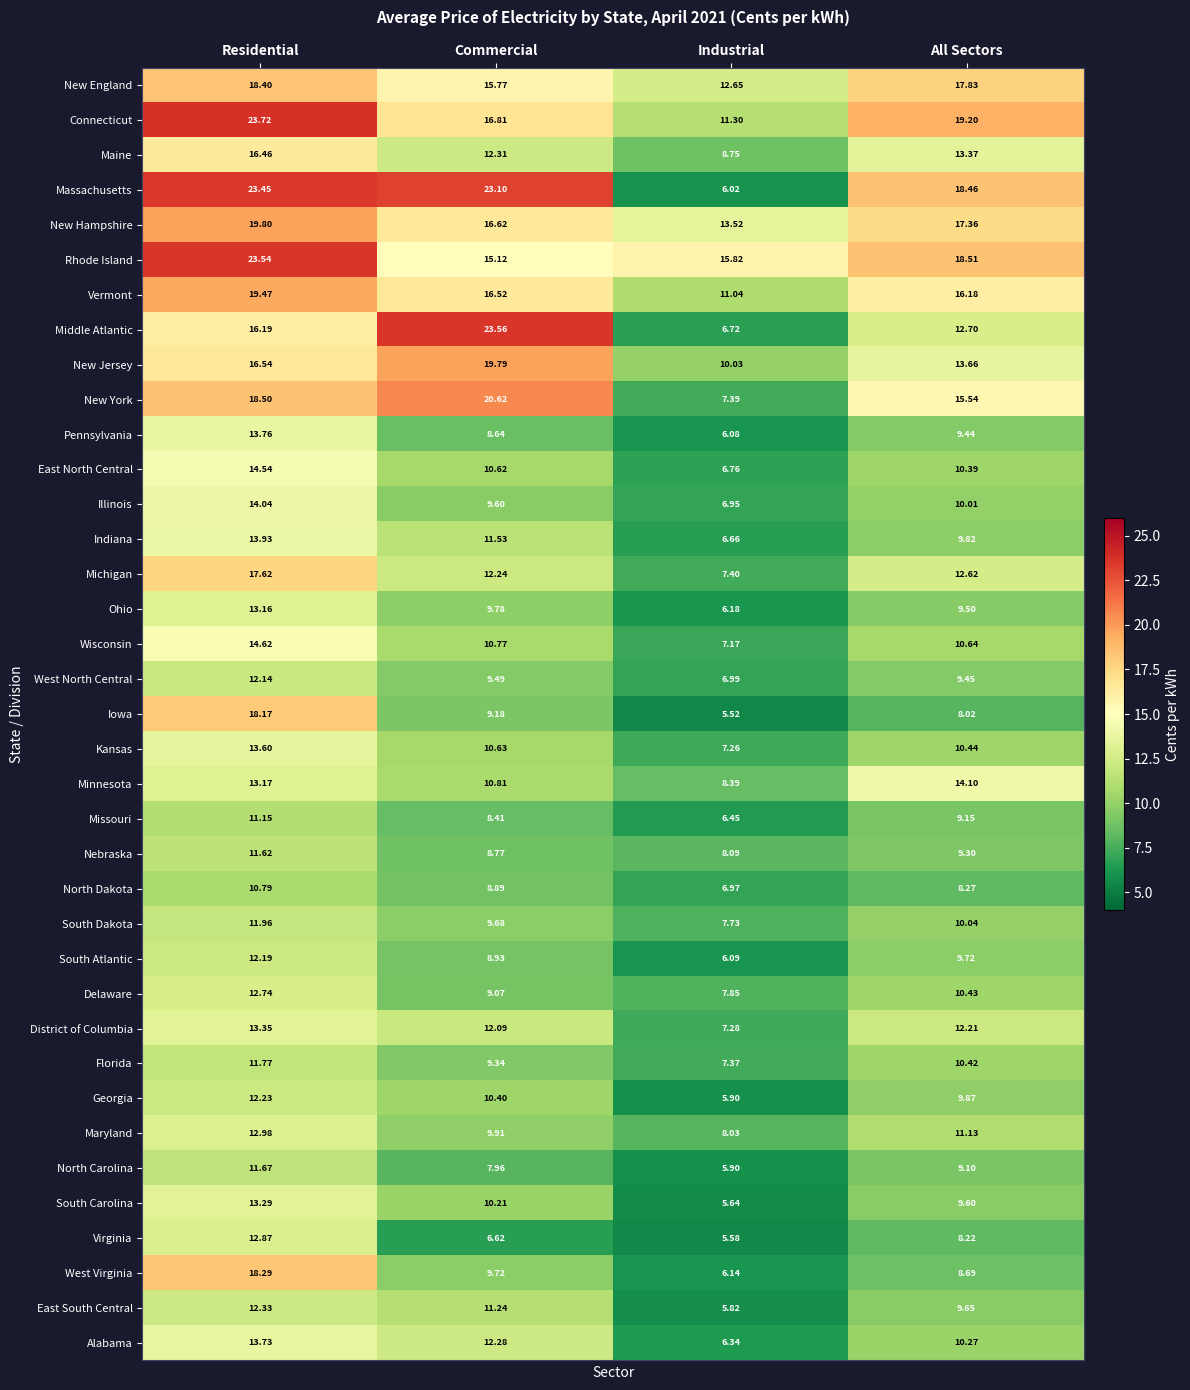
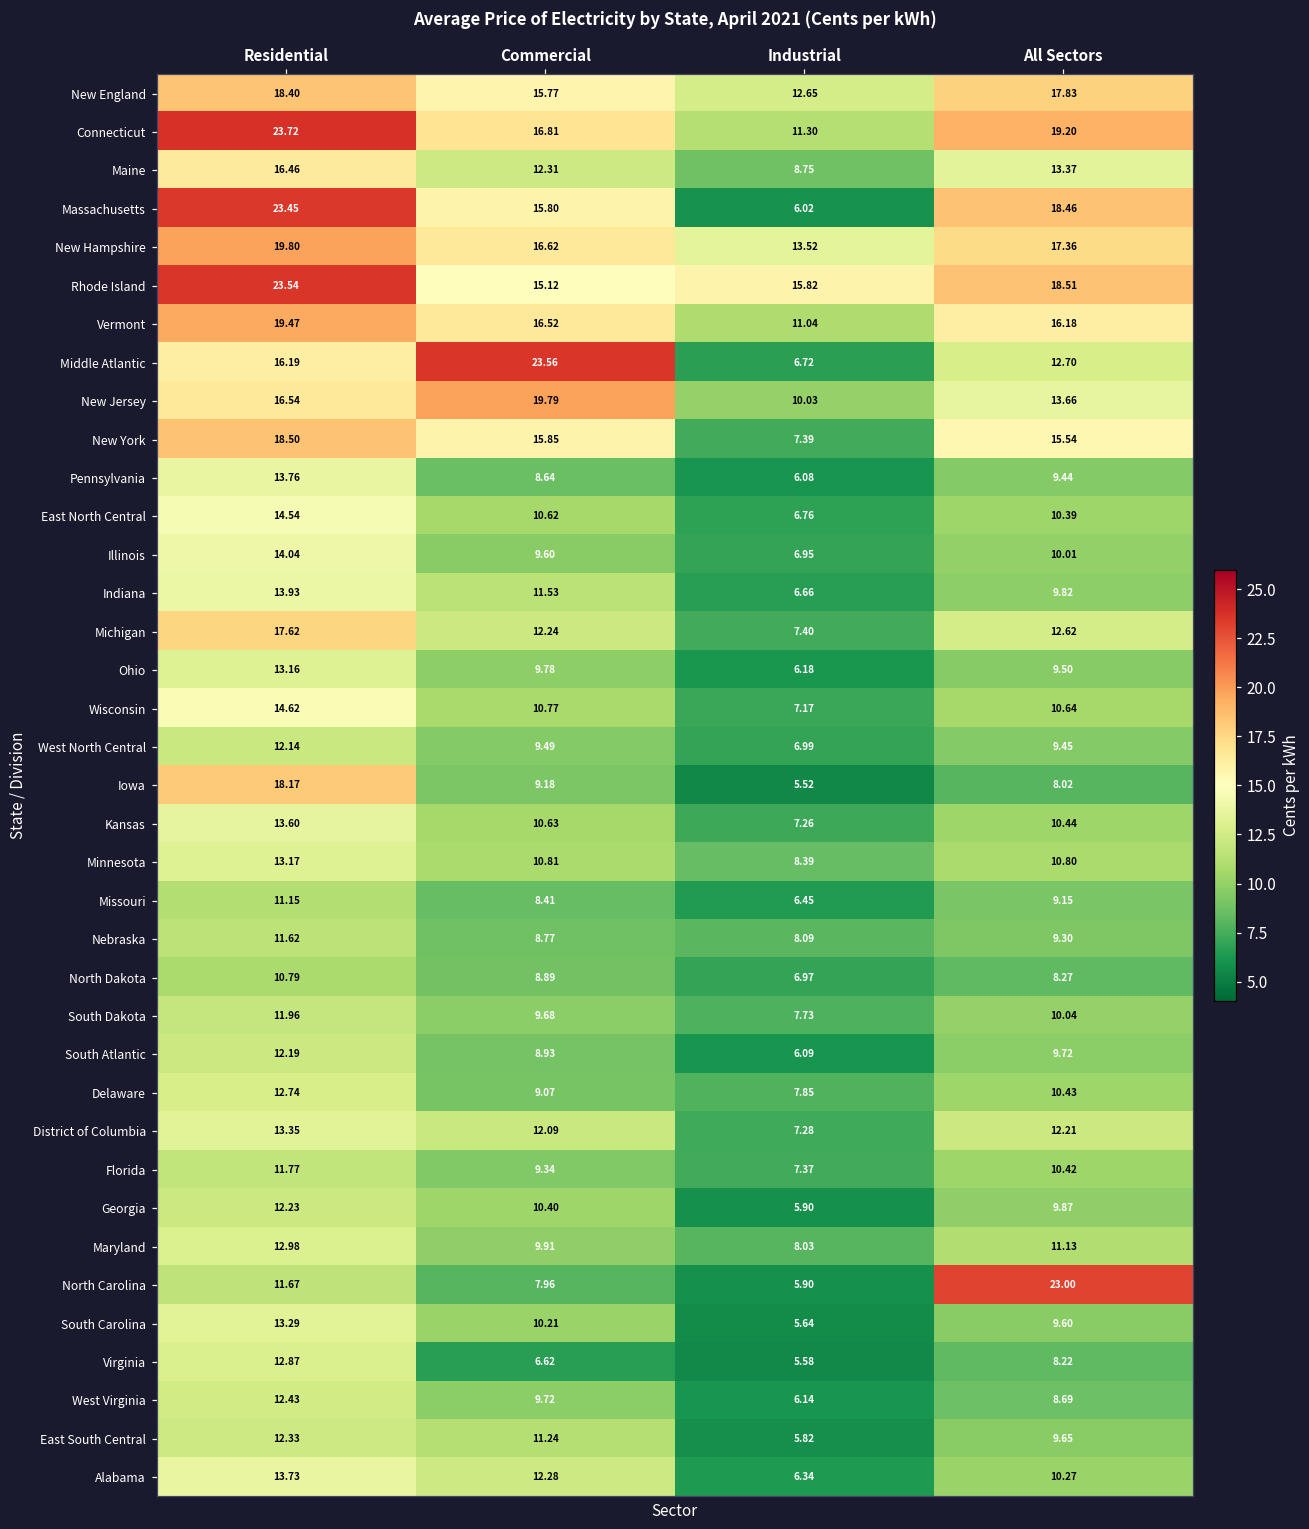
  {
    "New England": {
      "Residential": 18.40,
      "Commercial": 15.77,
      "Industrial": 12.65,
      "All Sectors": 17.83
    },
    "Connecticut": {
      "Residential": 23.72,
      "Commercial": 16.81,
      "Industrial": 11.30,
      "All Sectors": 19.20
    },
    "Maine": {
      "Residential": 16.46,
      "Commercial": 12.31,
      "Industrial": 8.75,
      "All Sectors": 13.37
    },
    "Massachusetts": {
      "Residential": 23.45,
-     "Commercial": 23.10,
+     "Commercial": 15.80,
      "Industrial": 6.02,
      "All Sectors": 18.46
    },
    "New Hampshire": {
      "Residential": 19.80,
      "Commercial": 16.62,
      "Industrial": 13.52,
      "All Sectors": 17.36
    },
    "Rhode Island": {
      "Residential": 23.54,
      "Commercial": 15.12,
      "Industrial": 15.82,
      "All Sectors": 18.51
    },
    "Vermont": {
      "Residential": 19.47,
      "Commercial": 16.52,
      "Industrial": 11.04,
      "All Sectors": 16.18
    },
    "Middle Atlantic": {
      "Residential": 16.19,
      "Commercial": 23.56,
      "Industrial": 6.72,
      "All Sectors": 12.70
    },
    "New Jersey": {
      "Residential": 16.54,
      "Commercial": 19.79,
      "Industrial": 10.03,
      "All Sectors": 13.66
    },
    "New York": {
      "Residential": 18.50,
-     "Commercial": 20.62,
+     "Commercial": 15.85,
      "Industrial": 7.39,
      "All Sectors": 15.54
    },
    "Pennsylvania": {
      "Residential": 13.76,
      "Commercial": 8.64,
      "Industrial": 6.08,
      "All Sectors": 9.44
    },
    "East North Central": {
      "Residential": 14.54,
      "Commercial": 10.62,
      "Industrial": 6.76,
      "All Sectors": 10.39
    },
    "Illinois": {
      "Residential": 14.04,
      "Commercial": 9.60,
      "Industrial": 6.95,
      "All Sectors": 10.01
    },
    "Indiana": {
      "Residential": 13.93,
      "Commercial": 11.53,
      "Industrial": 6.66,
      "All Sectors": 9.82
    },
    "Michigan": {
      "Residential": 17.62,
      "Commercial": 12.24,
      "Industrial": 7.40,
      "All Sectors": 12.62
    },
    "Ohio": {
      "Residential": 13.16,
      "Commercial": 9.78,
      "Industrial": 6.18,
      "All Sectors": 9.50
    },
    "Wisconsin": {
      "Residential": 14.62,
      "Commercial": 10.77,
      "Industrial": 7.17,
      "All Sectors": 10.64
    },
    "West North Central": {
      "Residential": 12.14,
      "Commercial": 9.49,
      "Industrial": 6.99,
      "All Sectors": 9.45
    },
    "Iowa": {
      "Residential": 18.17,
      "Commercial": 9.18,
      "Industrial": 5.52,
      "All Sectors": 8.02
    },
    "Kansas": {
      "Residential": 13.60,
      "Commercial": 10.63,
      "Industrial": 7.26,
      "All Sectors": 10.44
    },
    "Minnesota": {
      "Residential": 13.17,
      "Commercial": 10.81,
      "Industrial": 8.39,
-     "All Sectors": 14.10
+     "All Sectors": 10.80
    },
    "Missouri": {
      "Residential": 11.15,
      "Commercial": 8.41,
      "Industrial": 6.45,
      "All Sectors": 9.15
    },
    "Nebraska": {
      "Residential": 11.62,
      "Commercial": 8.77,
      "Industrial": 8.09,
      "All Sectors": 9.30
    },
    "North Dakota": {
      "Residential": 10.79,
      "Commercial": 8.89,
      "Industrial": 6.97,
      "All Sectors": 8.27
    },
    "South Dakota": {
      "Residential": 11.96,
      "Commercial": 9.68,
      "Industrial": 7.73,
      "All Sectors": 10.04
    },
    "South Atlantic": {
      "Residential": 12.19,
      "Commercial": 8.93,
      "Industrial": 6.09,
      "All Sectors": 9.72
    },
    "Delaware": {
      "Residential": 12.74,
      "Commercial": 9.07,
      "Industrial": 7.85,
      "All Sectors": 10.43
    },
    "District of Columbia": {
      "Residential": 13.35,
      "Commercial": 12.09,
      "Industrial": 7.28,
      "All Sectors": 12.21
    },
    "Florida": {
      "Residential": 11.77,
      "Commercial": 9.34,
      "Industrial": 7.37,
      "All Sectors": 10.42
    },
    "Georgia": {
      "Residential": 12.23,
      "Commercial": 10.40,
      "Industrial": 5.90,
      "All Sectors": 9.87
    },
    "Maryland": {
      "Residential": 12.98,
      "Commercial": 9.91,
      "Industrial": 8.03,
      "All Sectors": 11.13
    },
    "North Carolina": {
      "Residential": 11.67,
      "Commercial": 7.96,
      "Industrial": 5.90,
-     "All Sectors": 9.10
+     "All Sectors": 23.00
    },
    "South Carolina": {
      "Residential": 13.29,
      "Commercial": 10.21,
      "Industrial": 5.64,
      "All Sectors": 9.60
    },
    "Virginia": {
      "Residential": 12.87,
      "Commercial": 6.62,
      "Industrial": 5.58,
      "All Sectors": 8.22
    },
    "West Virginia": {
-     "Residential": 18.29,
+     "Residential": 12.43,
      "Commercial": 9.72,
      "Industrial": 6.14,
      "All Sectors": 8.69
    },
    "East South Central": {
      "Residential": 12.33,
      "Commercial": 11.24,
      "Industrial": 5.82,
      "All Sectors": 9.65
    },
    "Alabama": {
      "Residential": 13.73,
      "Commercial": 12.28,
      "Industrial": 6.34,
      "All Sectors": 10.27
    }
  }
